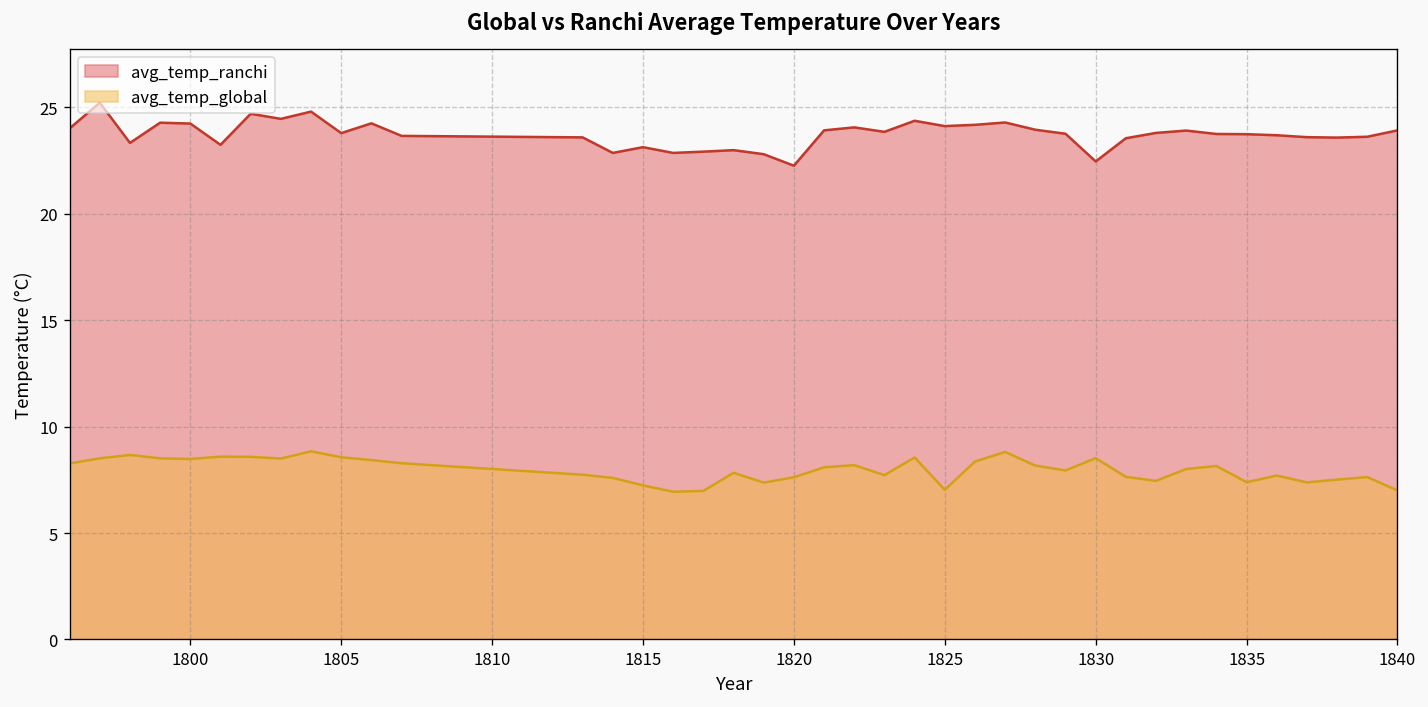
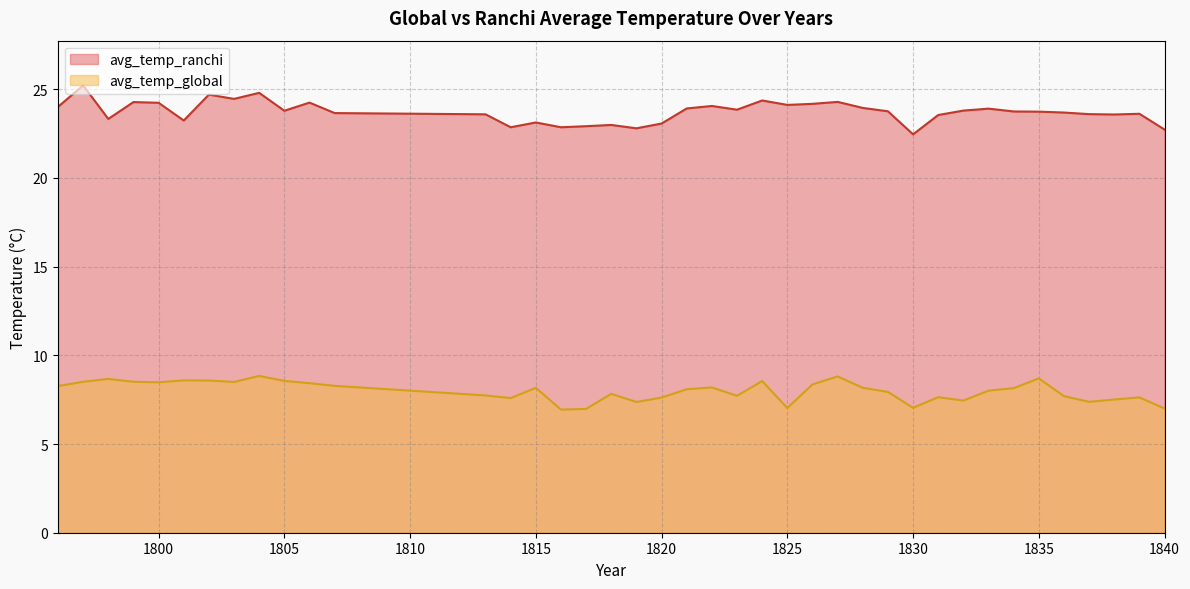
  {
    "avg_temp_ranchi": {
      "1800": 24.2,
      "1805": 23.8,
      "1815": 23.1,
-     "1820": 22.3,
+     "1820": 23.1,
      "1825": 24.1,
      "1830": 22.5,
      "1835": 23.7,
-     "1840": 23.9
+     "1840": 22.7
    },
    "avg_temp_global": {
      "1800": 8.5,
      "1805": 8.6,
-     "1815": 7.2,
+     "1815": 8.2,
      "1820": 7.6,
      "1825": 7.0,
-     "1830": 8.5,
-     "1835": 7.4,
+     "1830": 7.0,
+     "1835": 8.7,
      "1840": 7.0
    }
  }
